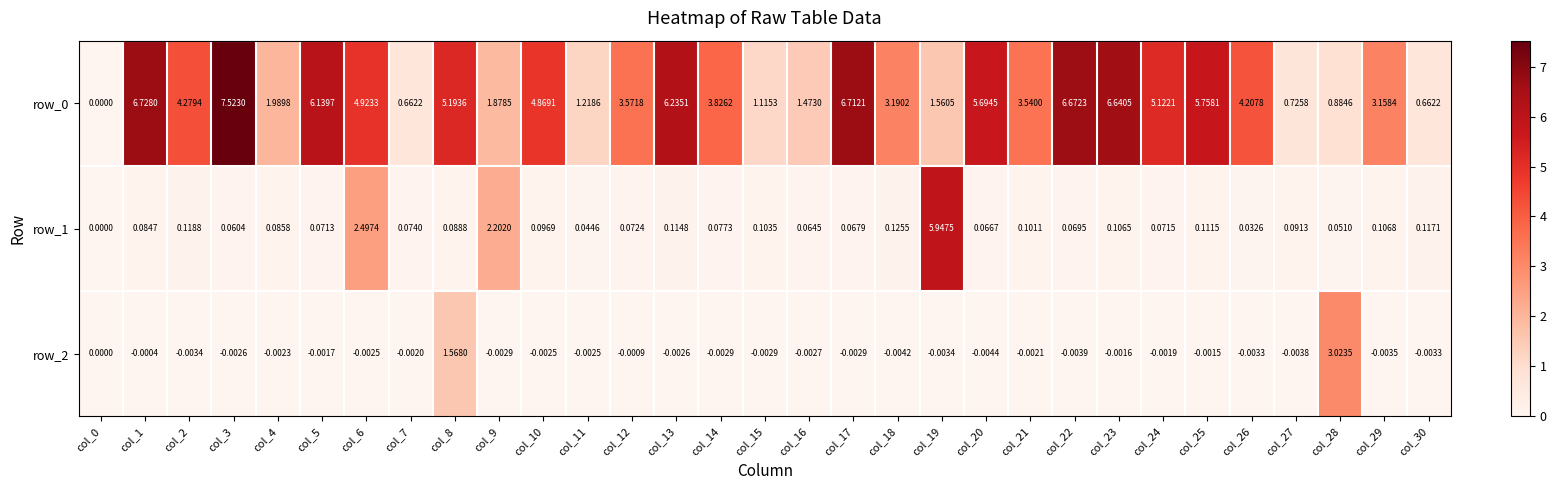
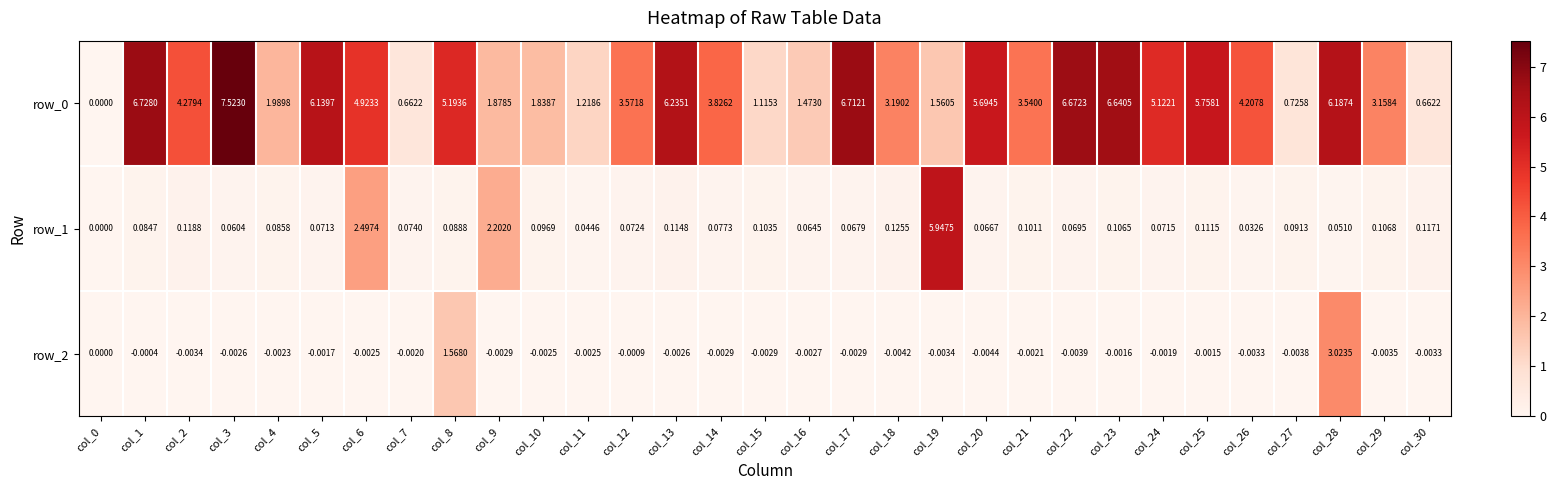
  {
    "row_0": {
      "col_0": 0.0000,
      "col_1": 6.7280,
      "col_2": 4.2794,
      "col_3": 7.5230,
      "col_4": 1.9898,
      "col_5": 6.1397,
      "col_6": 4.9233,
      "col_7": 0.6622,
      "col_8": 5.1936,
      "col_9": 1.8785,
-     "col_10": 4.8691,
+     "col_10": 1.8387,
      "col_11": 1.2186,
      "col_12": 3.5718,
      "col_13": 6.2351,
      "col_14": 3.8262,
      "col_15": 1.1153,
      "col_16": 1.4730,
      "col_17": 6.7121,
      "col_18": 3.1902,
      "col_19": 1.5605,
      "col_20": 5.6945,
      "col_21": 3.5400,
      "col_22": 6.6723,
      "col_23": 6.6405,
      "col_24": 5.1221,
      "col_25": 5.7581,
      "col_26": 4.2078,
      "col_27": 0.7258,
-     "col_28": 0.8846,
+     "col_28": 6.1874,
      "col_29": 3.1584,
      "col_30": 0.6622
    },
    "row_1": {
      "col_0": 0.0000,
      "col_1": 0.0847,
      "col_2": 0.1188,
      "col_3": 0.0604,
      "col_4": 0.0858,
      "col_5": 0.0713,
      "col_6": 2.4974,
      "col_7": 0.0740,
      "col_8": 0.0888,
      "col_9": 2.2020,
      "col_10": 0.0969,
      "col_11": 0.0446,
      "col_12": 0.0724,
      "col_13": 0.1148,
      "col_14": 0.0773,
      "col_15": 0.1035,
      "col_16": 0.0645,
      "col_17": 0.0679,
      "col_18": 0.1255,
      "col_19": 5.9475,
      "col_20": 0.0667,
      "col_21": 0.1011,
      "col_22": 0.0695,
      "col_23": 0.1065,
      "col_24": 0.0715,
      "col_25": 0.1115,
      "col_26": 0.0326,
      "col_27": 0.0913,
      "col_28": 0.0510,
      "col_29": 0.1068,
      "col_30": 0.1171
    },
    "row_2": {
      "col_0": 0.0000,
      "col_1": -0.0004,
      "col_2": -0.0034,
      "col_3": -0.0026,
      "col_4": -0.0023,
      "col_5": -0.0017,
      "col_6": -0.0025,
      "col_7": -0.0020,
      "col_8": 1.5680,
      "col_9": -0.0029,
      "col_10": -0.0025,
      "col_11": -0.0025,
      "col_12": -0.0009,
      "col_13": -0.0026,
      "col_14": -0.0029,
      "col_15": -0.0029,
      "col_16": -0.0027,
      "col_17": -0.0029,
      "col_18": -0.0042,
      "col_19": -0.0034,
      "col_20": -0.0044,
      "col_21": -0.0021,
      "col_22": -0.0039,
      "col_23": -0.0016,
      "col_24": -0.0019,
      "col_25": -0.0015,
      "col_26": -0.0033,
      "col_27": -0.0038,
      "col_28": 3.0235,
      "col_29": -0.0035,
      "col_30": -0.0033
    }
  }
